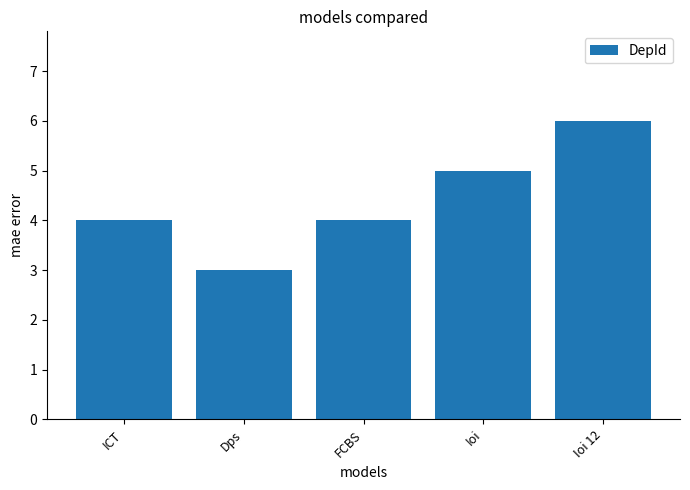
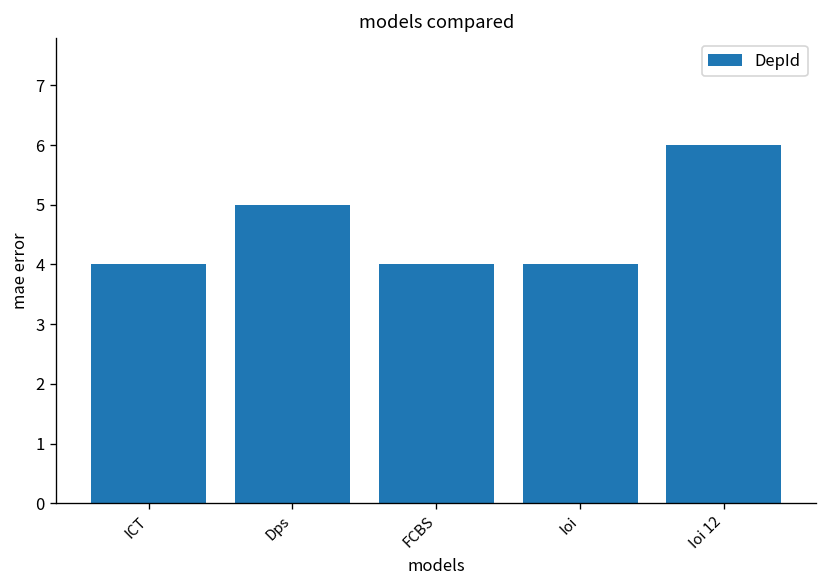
  {
    "ICT": 4,
-   "Dps": 3,
+   "Dps": 5,
    "FCBS": 4,
-   "Ioi": 5,
+   "Ioi": 4,
    "Ioi 12": 6
  }
